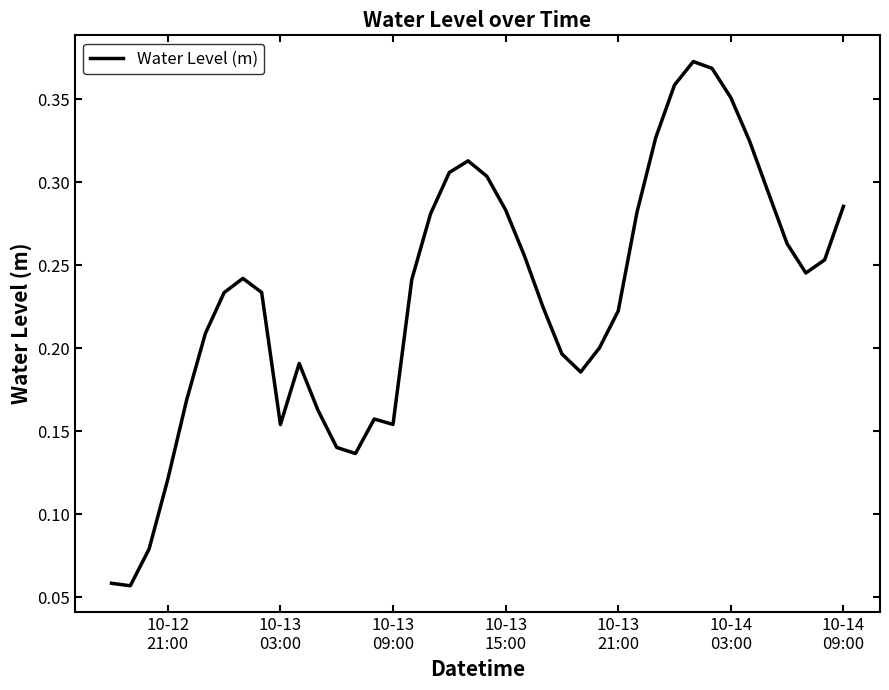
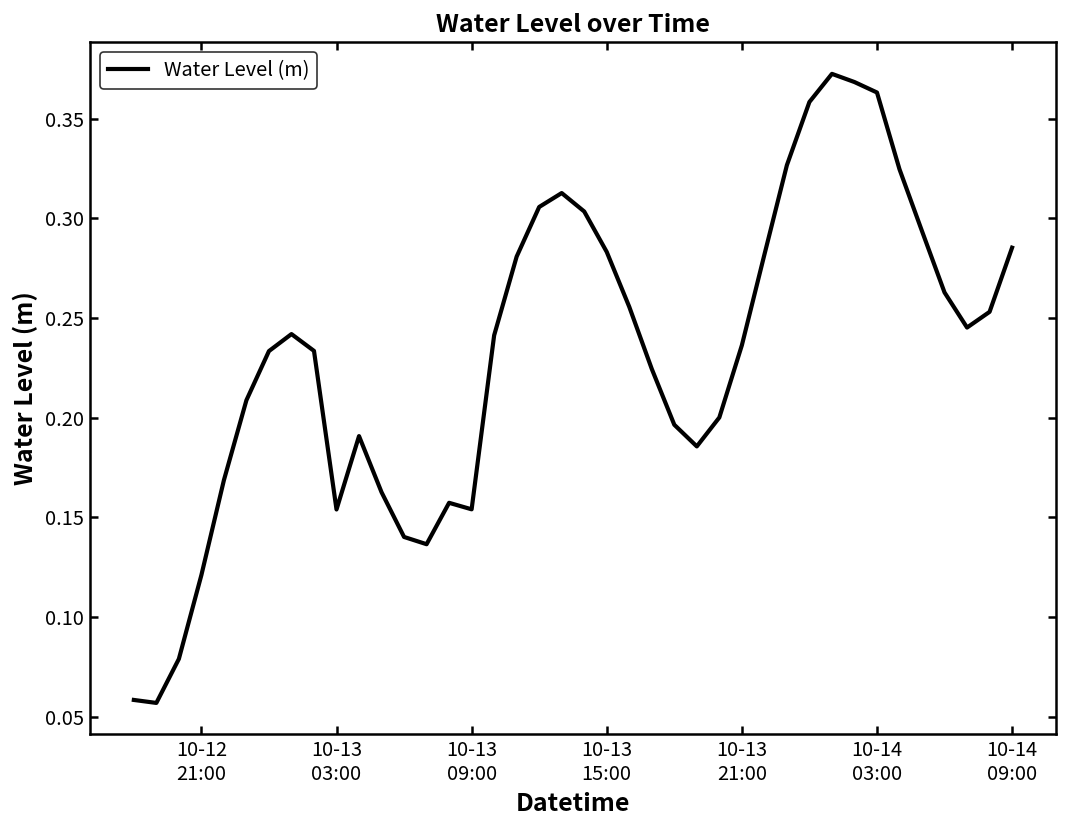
  {
    "10-12 21:00": 0.121,
    "10-13 03:00": 0.154,
    "10-13 09:00": 0.154,
    "10-13 15:00": 0.283,
-   "10-13 21:00": 0.222,
-   "10-14 03:00": 0.351,
+   "10-13 21:00": 0.236,
+   "10-14 03:00": 0.363,
    "10-14 09:00": 0.285
  }
